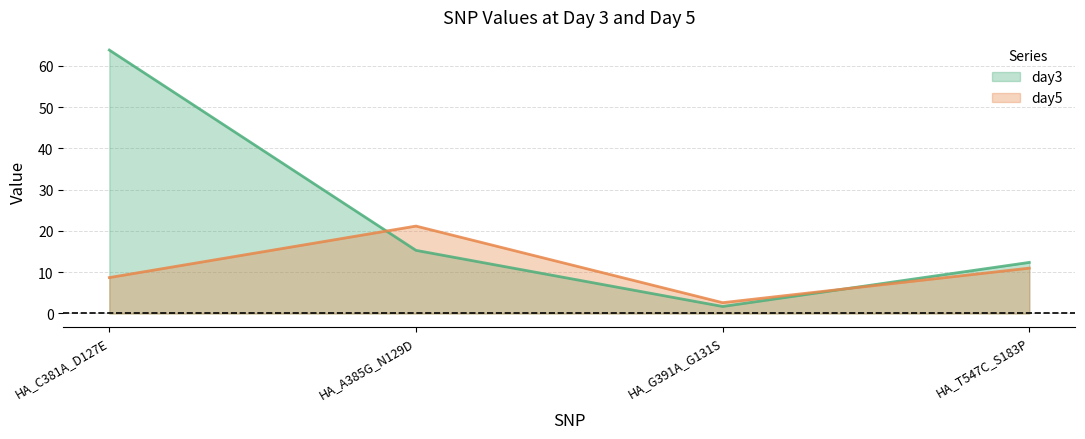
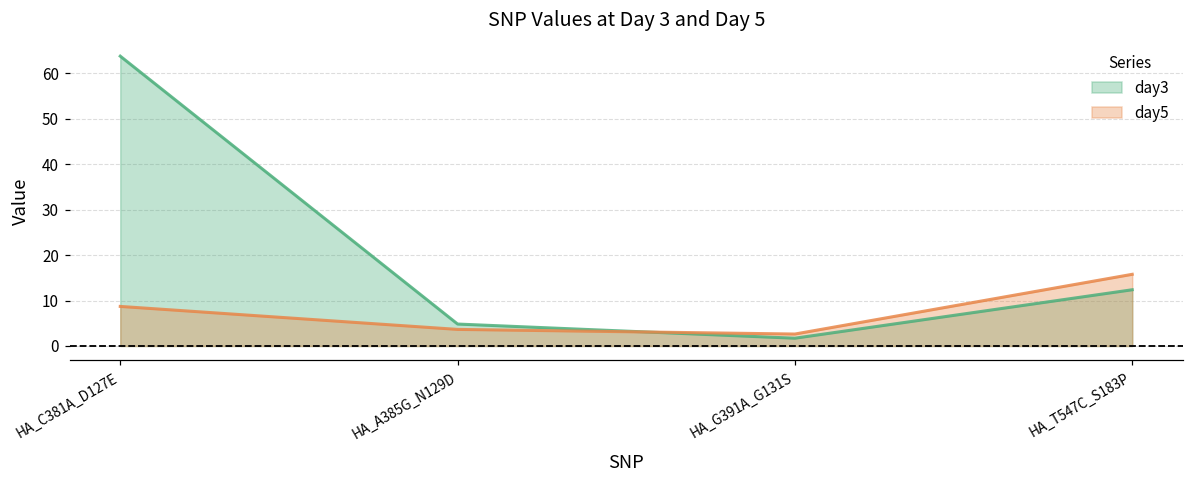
  {
    "day3": {
      "HA_C381A_D127E": 64,
-     "HA_A385G_N129D": 15,
+     "HA_A385G_N129D": 5,
      "HA_G391A_G131S": 2,
      "HA_T547C_S183P": 12
    },
    "day5": {
      "HA_C381A_D127E": 9,
-     "HA_A385G_N129D": 21,
+     "HA_A385G_N129D": 4,
      "HA_G391A_G131S": 3,
-     "HA_T547C_S183P": 11
+     "HA_T547C_S183P": 16
    }
  }
